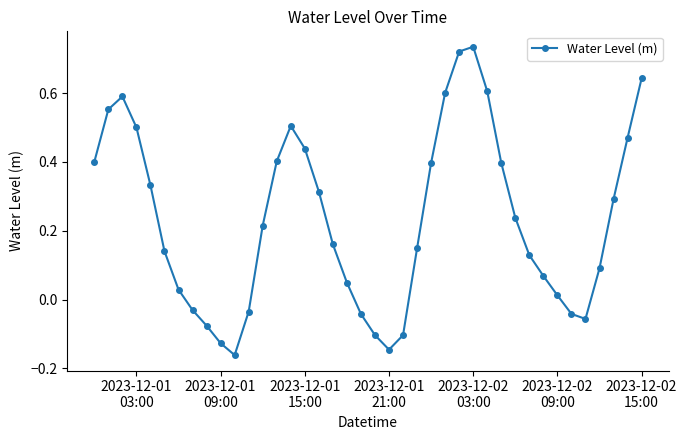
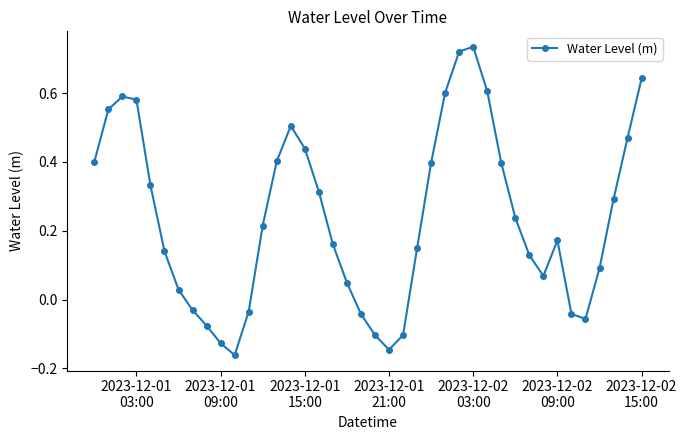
  {
-   "2023-12-01 03:00": 0.50,
+   "2023-12-01 03:00": 0.58,
    "2023-12-01 09:00": -0.13,
    "2023-12-01 15:00": 0.44,
    "2023-12-01 21:00": -0.15,
    "2023-12-02 03:00": 0.74,
-   "2023-12-02 09:00": 0.01,
+   "2023-12-02 09:00": 0.17,
    "2023-12-02 15:00": 0.64
  }
